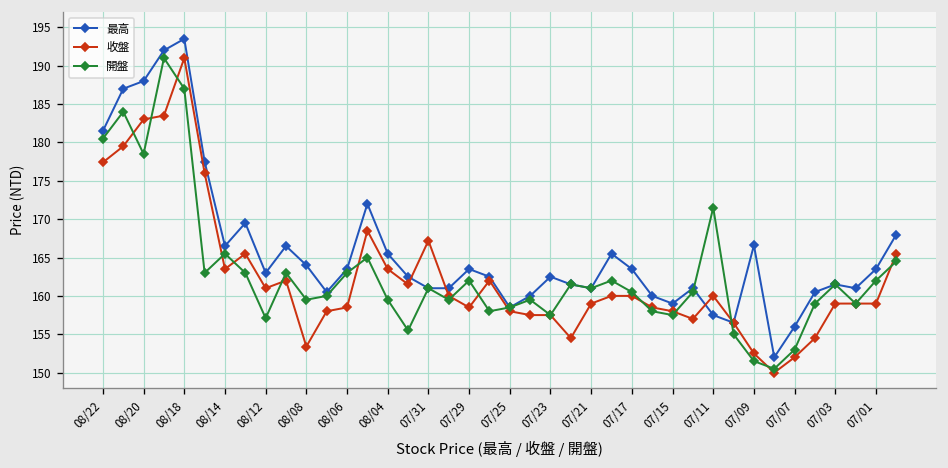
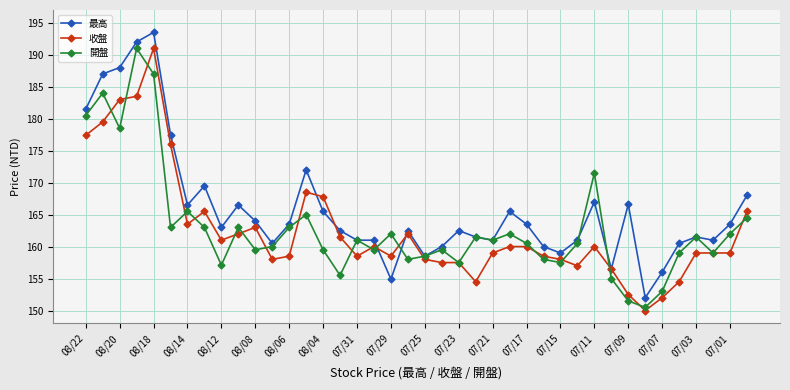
  {
    "最高": {
      "08/22": 182,
      "08/20": 188,
      "08/18": 194,
      "08/14": 167,
      "08/12": 163,
      "08/08": 164,
      "08/06": 164,
      "08/04": 166,
-     "07/29": 164,
+     "07/29": 155,
      "07/23": 163,
      "07/17": 164,
      "07/15": 159,
-     "07/11": 158,
+     "07/11": 167,
      "07/09": 167,
      "07/07": 156,
      "07/01": 164
    },
    "收盤": {
      "08/22": 177,
      "08/20": 183,
      "08/18": 191,
      "08/14": 164,
      "08/12": 161,
-     "08/08": 153,
+     "08/08": 163,
      "08/06": 159,
-     "08/04": 164,
-     "07/31": 167,
+     "08/04": 168,
+     "07/31": 159,
      "07/29": 159,
      "07/25": 158,
      "07/21": 159,
      "07/17": 160,
      "07/15": 158,
      "07/11": 160,
      "07/09": 153,
      "07/07": 152,
      "07/03": 159,
      "07/01": 159
    },
    "開盤": {
      "08/22": 181,
      "08/20": 179,
      "08/18": 187,
      "08/14": 166,
      "08/12": 157,
      "08/08": 160,
      "08/06": 163,
      "08/04": 160,
      "07/29": 162,
      "07/17": 161,
      "07/15": 158,
      "07/11": 172,
      "07/09": 152,
      "07/07": 153,
      "07/01": 162
    }
  }
